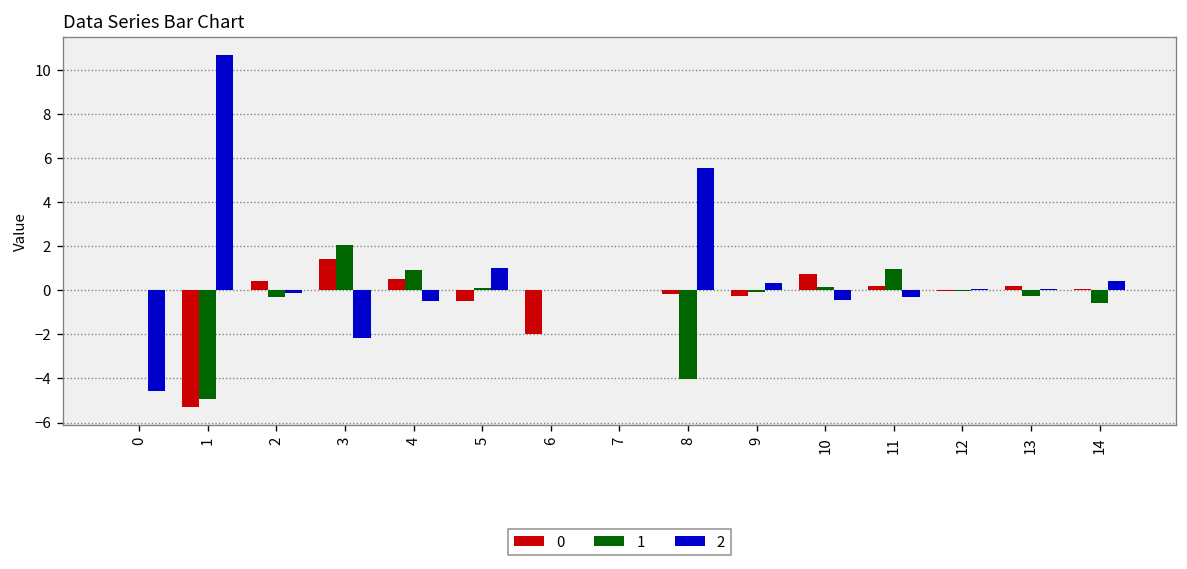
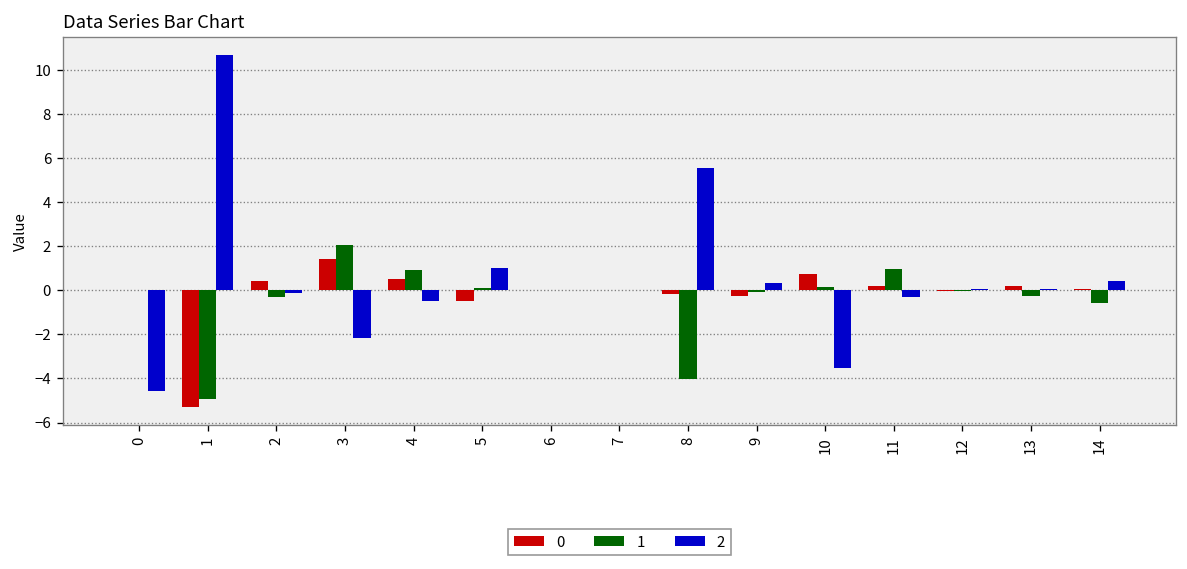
  {
    "0": {
      "1": -5.3,
      "2": 0.4,
      "3": 1.4,
      "4": 0.5,
      "5": -0.5,
-     "6": -2.0,
+     "6": 0.0,
      "8": -0.2,
      "9": -0.3,
      "10": 0.7,
      "11": 0.2,
      "13": 0.2
    },
    "1": {
      "1": -4.9,
      "2": -0.3,
      "3": 2.1,
      "4": 0.9,
      "8": -4.0,
      "10": 0.2,
      "11": 1.0,
      "13": -0.3,
      "14": -0.6
    },
    "2": {
      "0": -4.6,
      "1": 10.7,
      "3": -2.2,
      "4": -0.5,
      "5": 1.0,
      "8": 5.6,
      "9": 0.3,
-     "10": -0.4,
+     "10": -3.5,
      "11": -0.3,
      "14": 0.4
    }
  }
